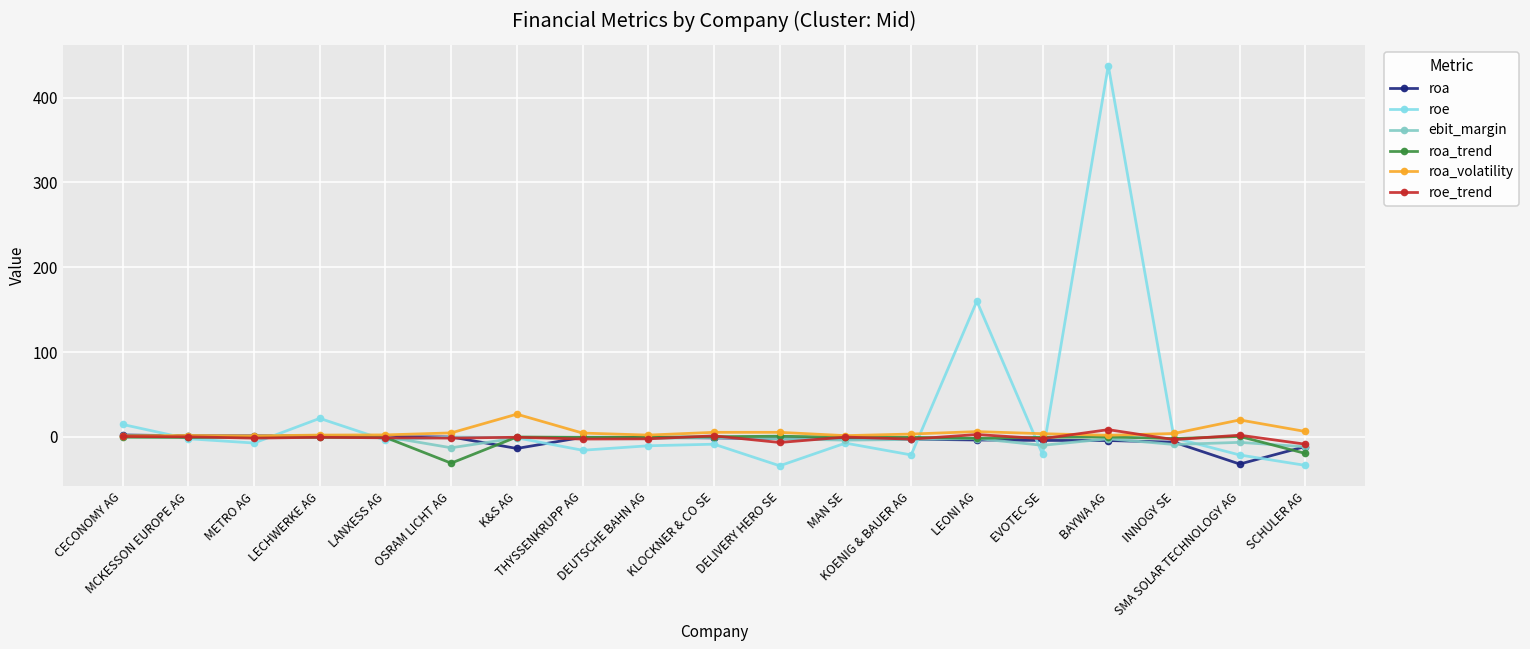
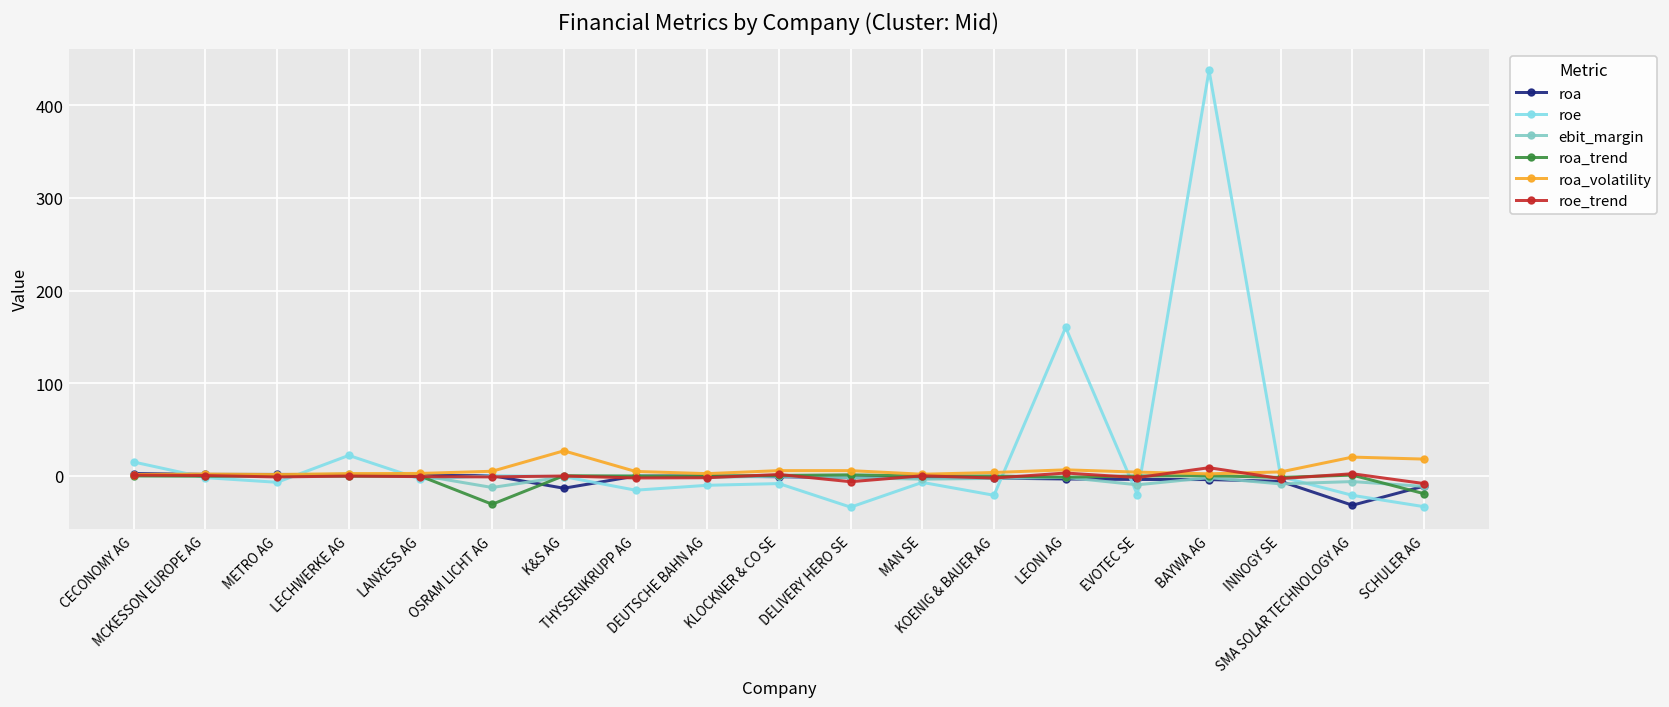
  {
    "roa": {
      "K&S AG": -10,
      "SMA SOLAR TECHNOLOGY AG": -30
    },
    "roa_trend": {
      "OSRAM LICHT AG": -30,
      "SCHULER AG": -20
    },
    "roa_volatility": {
      "OSRAM LICHT AG": 0,
      "K&S AG": 30,
      "THYSSENKRUPP AG": 0,
      "KLOCKNER & CO SE": 10,
      "DELIVERY HERO SE": 10,
      "KOENIG & BAUER AG": 0,
      "LEONI AG": 10,
      "EVOTEC SE": 0,
      "INNOGY SE": 0,
      "SMA SOLAR TECHNOLOGY AG": 20,
-     "SCHULER AG": 10
+     "SCHULER AG": 20
    },
    "roe_trend": {
      "DELIVERY HERO SE": -10,
      "LEONI AG": 0,
      "BAYWA AG": 10
    }
  }
